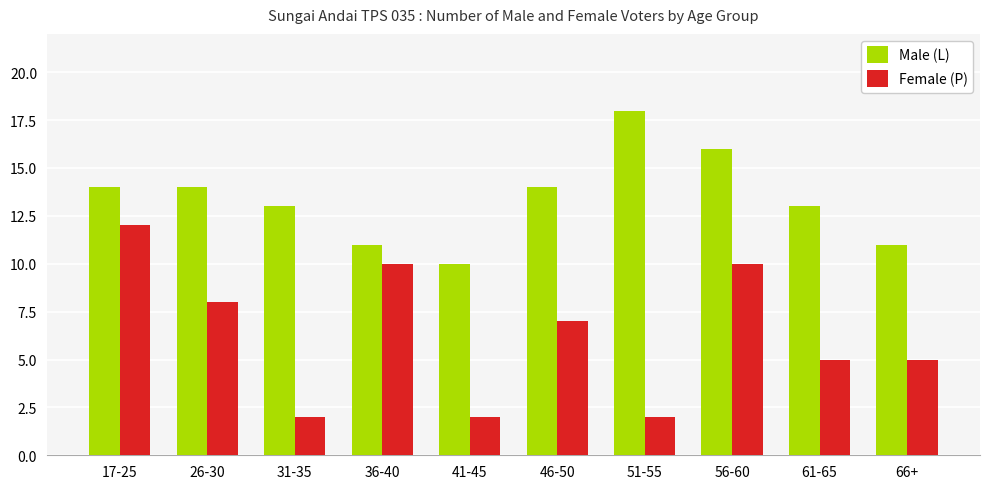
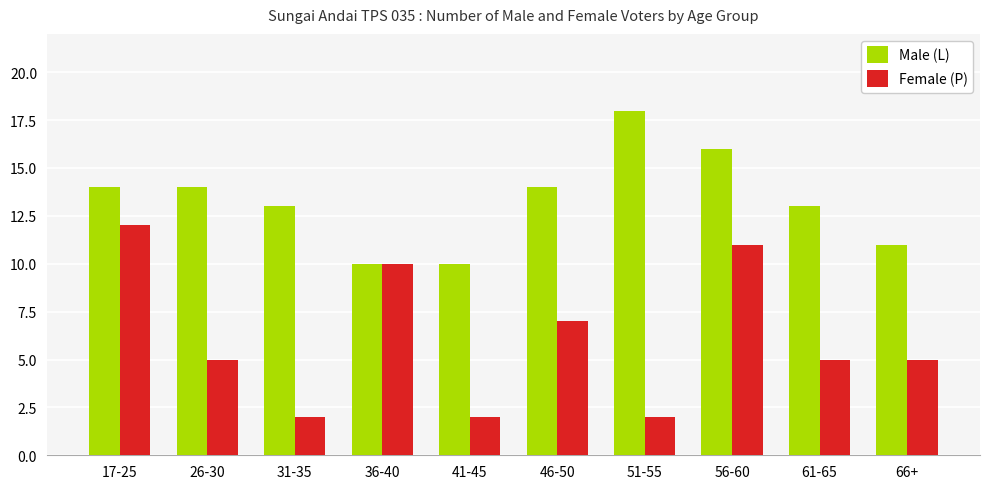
  {
    "Male (L)": {
      "17-25": 14,
      "26-30": 14,
      "31-35": 13,
-     "36-40": 11,
+     "36-40": 10,
      "41-45": 10,
      "46-50": 14,
      "51-55": 18,
      "56-60": 16,
      "61-65": 13,
      "66+": 11
    },
    "Female (P)": {
      "17-25": 12,
-     "26-30": 8,
+     "26-30": 5,
      "31-35": 2,
      "36-40": 10,
      "41-45": 2,
      "46-50": 7,
      "51-55": 2,
-     "56-60": 10,
+     "56-60": 11,
      "61-65": 5,
      "66+": 5
    }
  }
